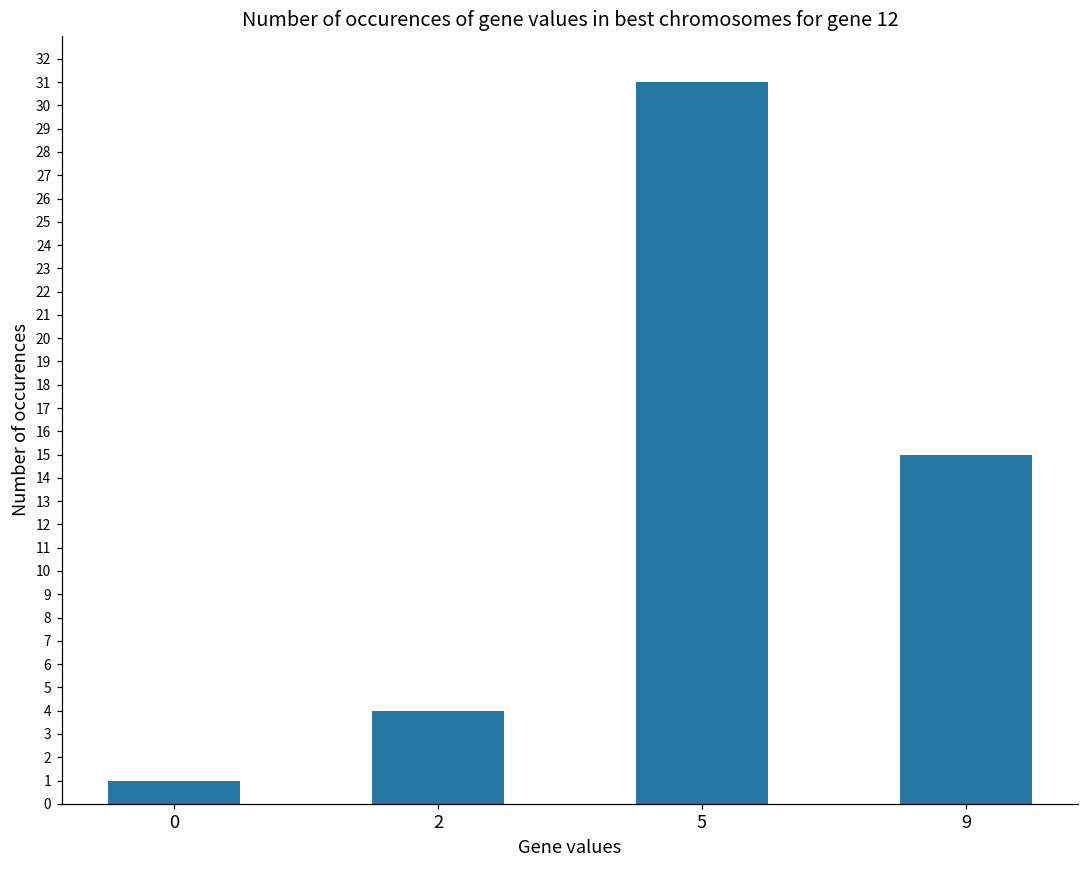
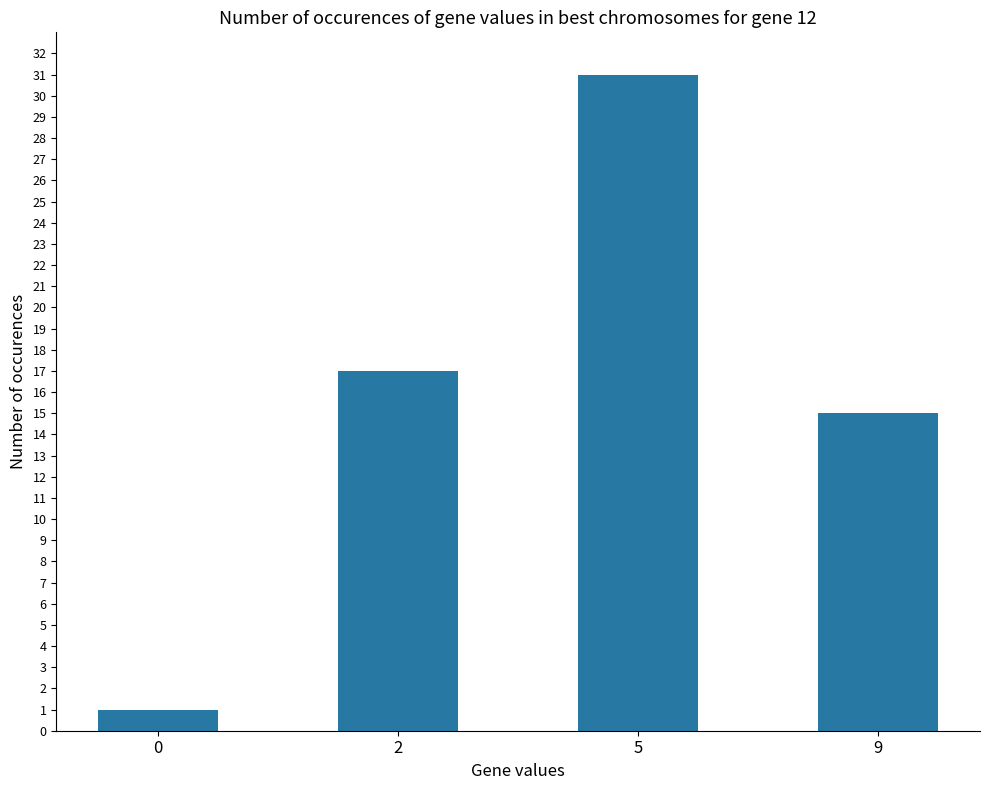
  {
    "0": 1,
-   "2": 4,
+   "2": 17,
    "5": 31,
    "9": 15
  }
